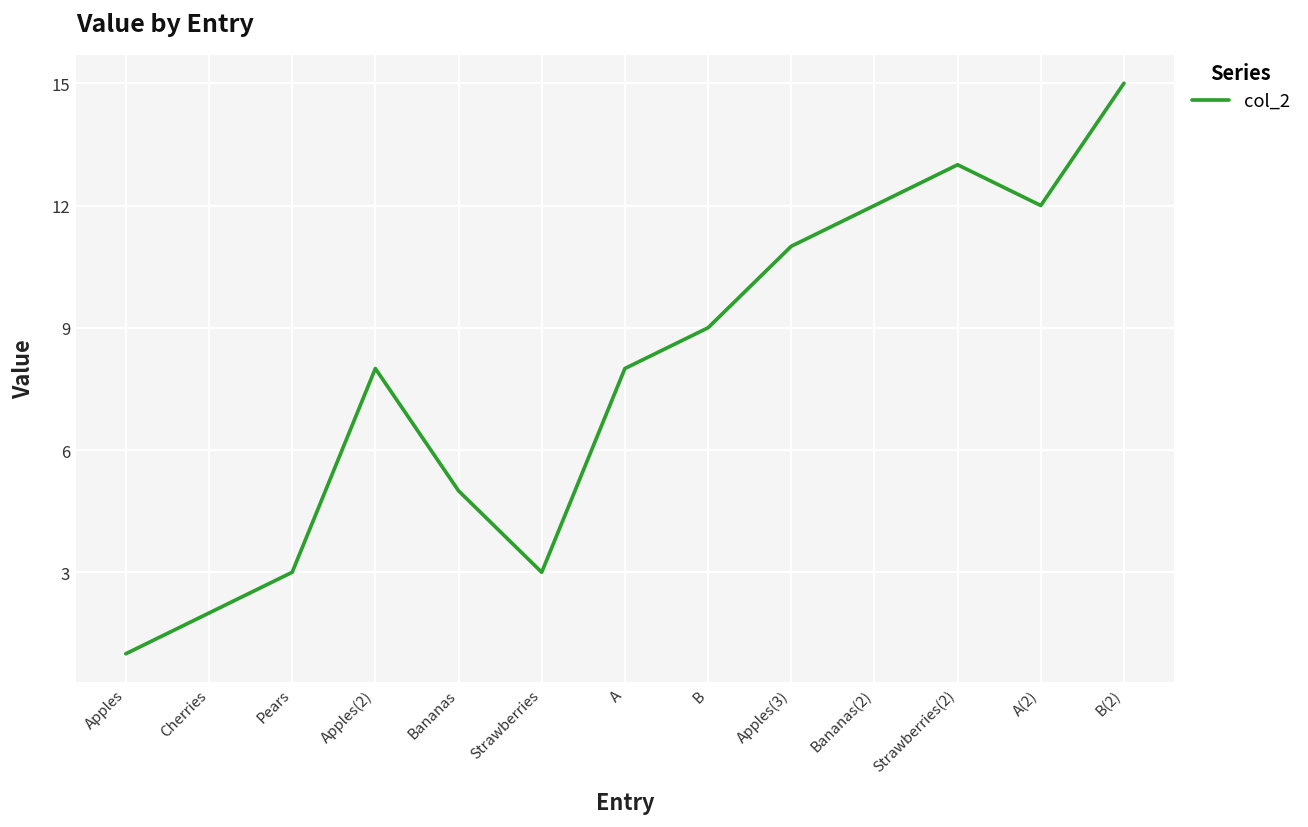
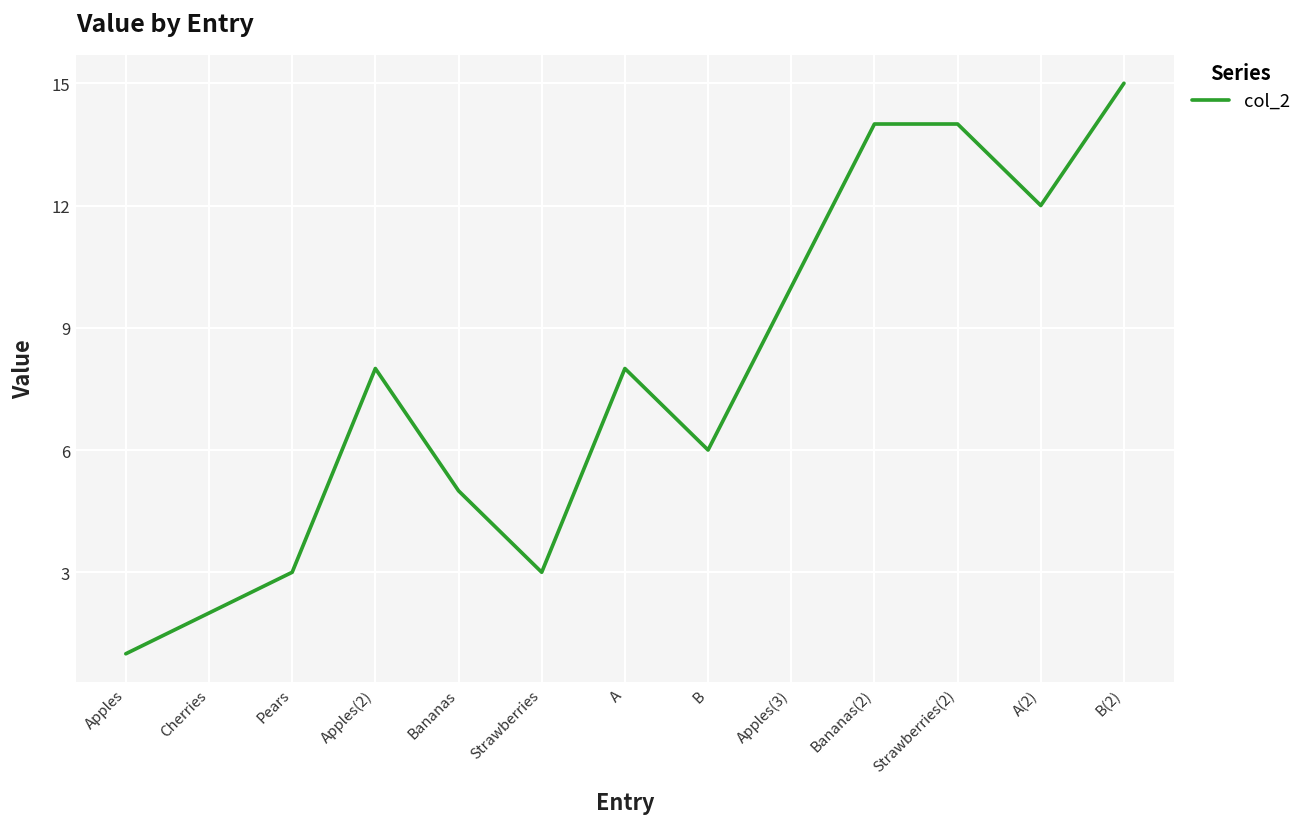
  {
    "Apples": 1,
    "Cherries": 2,
    "Pears": 3,
    "Apples(2)": 8,
    "Bananas": 5,
    "Strawberries": 3,
    "A": 8,
-   "B": 9,
-   "Apples(3)": 11,
-   "Bananas(2)": 12,
-   "Strawberries(2)": 13,
+   "B": 6,
+   "Apples(3)": 10,
+   "Bananas(2)": 14,
+   "Strawberries(2)": 14,
    "A(2)": 12,
    "B(2)": 15
  }
